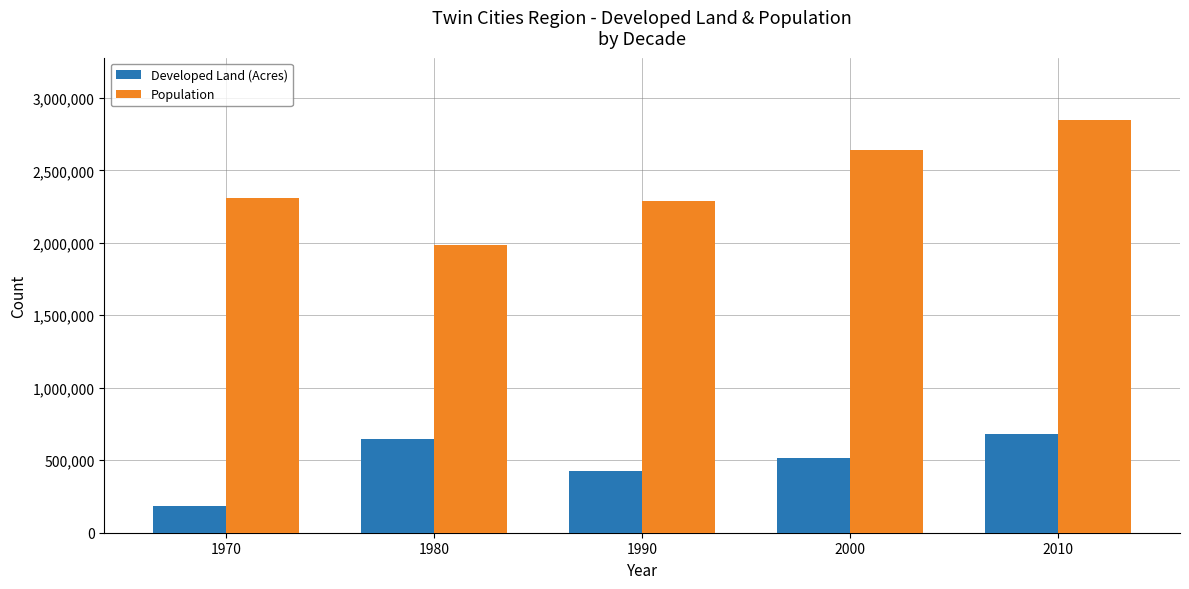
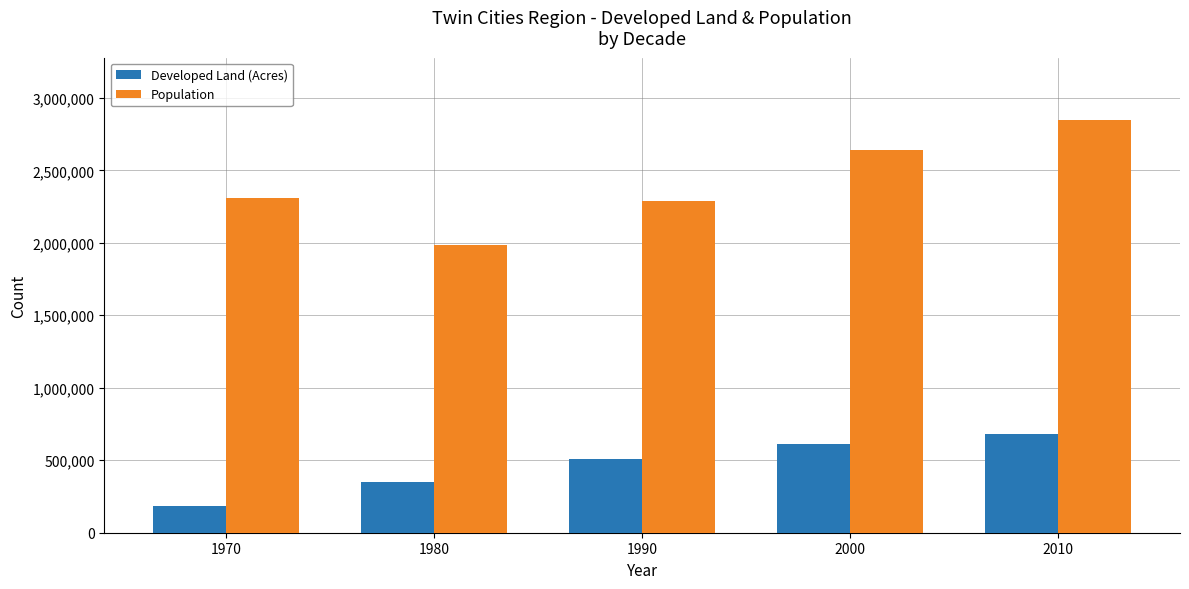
  {
    "Developed Land (Acres)": {
      "1970": "190,000",
-     "1980": "650,000",
-     "1990": "420,000",
-     "2000": "520,000",
+     "1980": "350,000",
+     "1990": "510,000",
+     "2000": "610,000",
      "2010": "680,000"
    },
    "Population": {
      "1970": "2,310,000",
      "1980": "1,990,000",
      "1990": "2,290,000",
      "2000": "2,640,000",
      "2010": "2,850,000"
    }
  }
